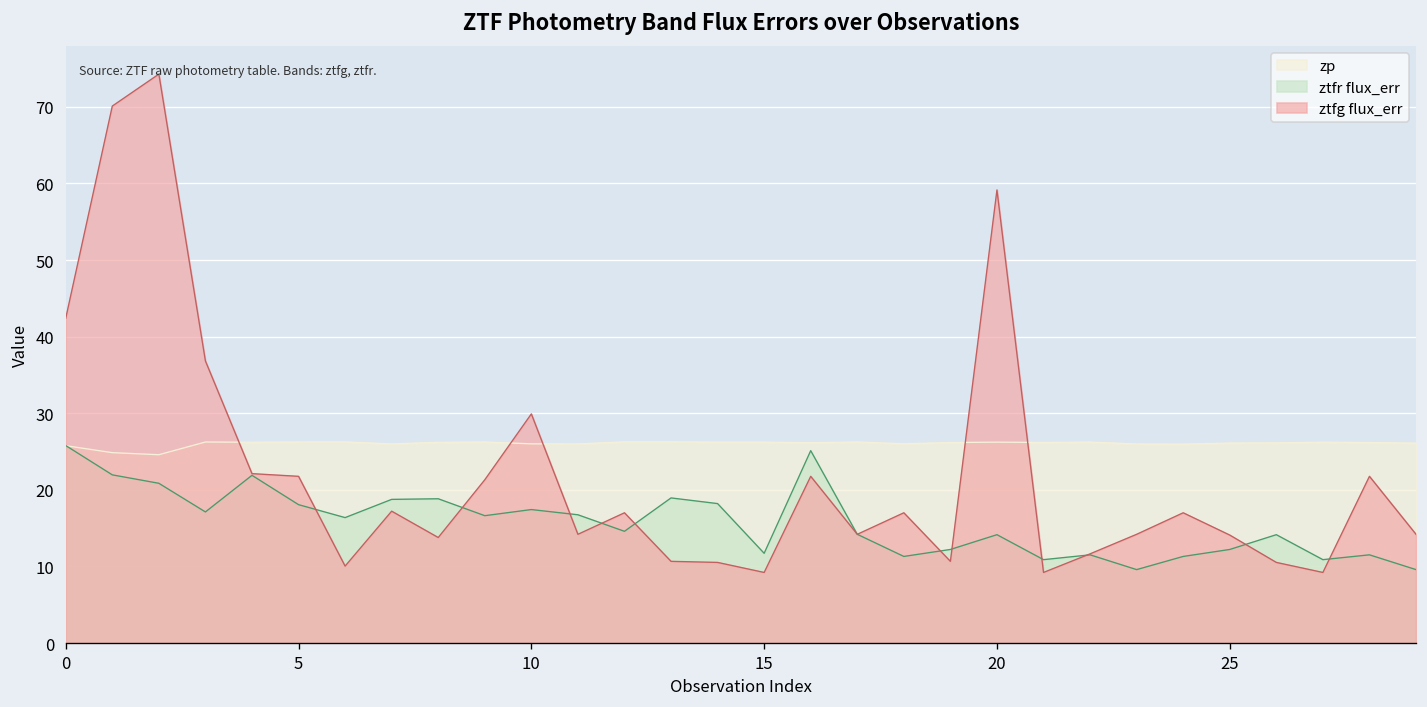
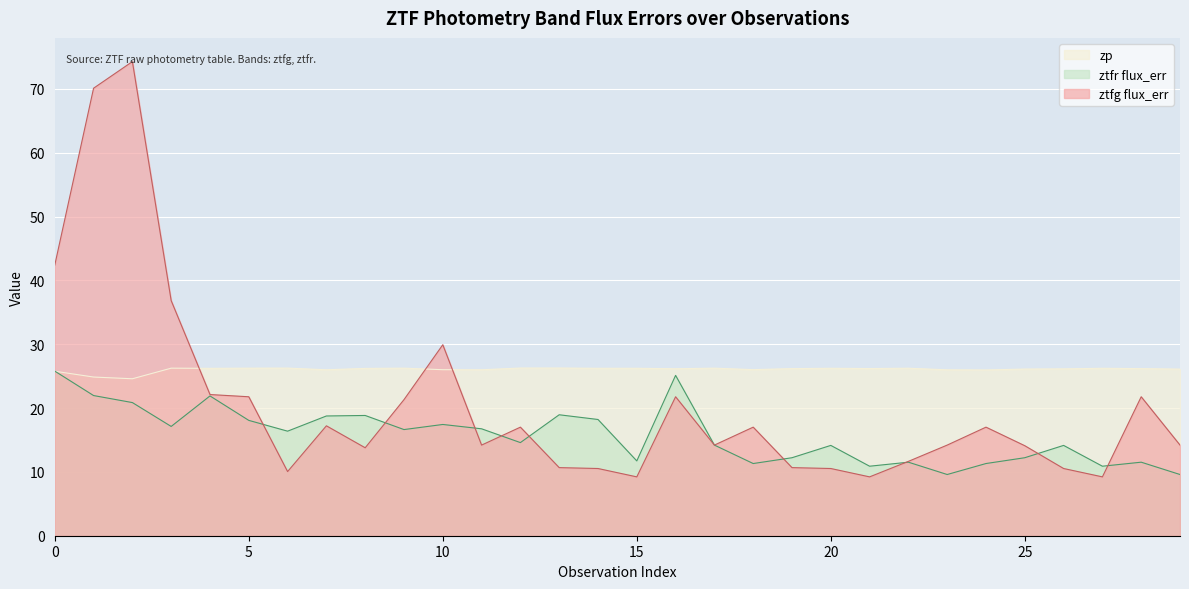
  {
    "ztfg flux_err": {
      "0": 42,
      "5": 22,
      "10": 30,
      "15": 9,
-     "20": 59,
+     "20": 11,
      "25": 14
    }
  }
